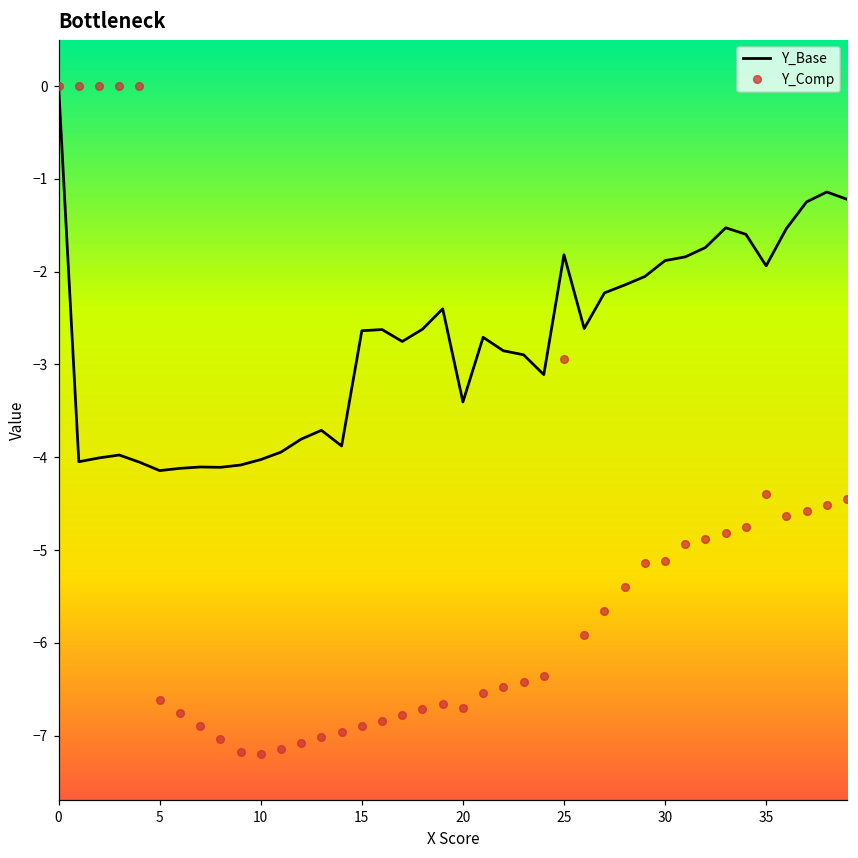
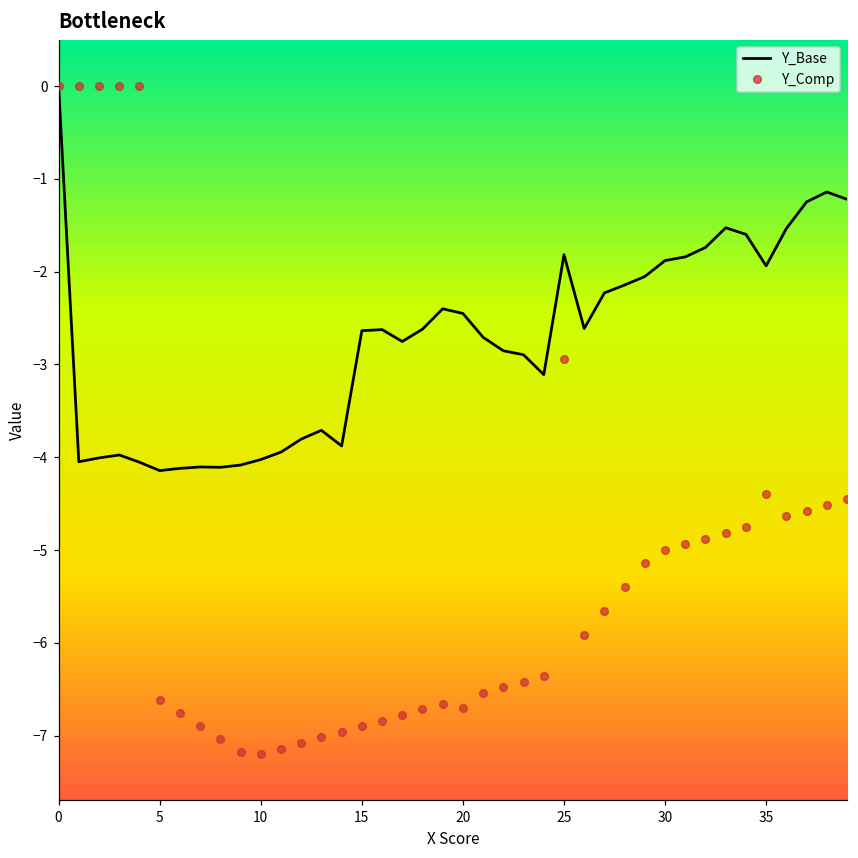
  {
    "Y_Base": {
      "5": -4.1,
      "10": -4.0,
      "15": -2.6,
-     "20": -3.4,
+     "20": -2.4,
      "25": -1.8,
      "30": -1.9,
      "35": -1.9
    },
    "Y_Comp": {
      "5": -6.6,
      "10": -7.2,
      "15": -6.9,
      "20": -6.7,
      "25": -2.9,
-     "30": -5.1,
+     "30": -5.0,
      "35": -4.4
    }
  }
